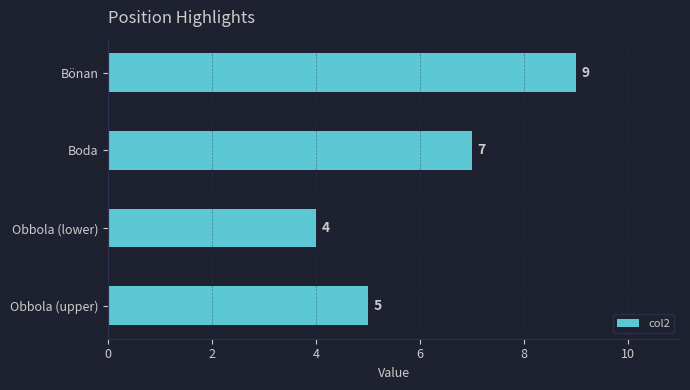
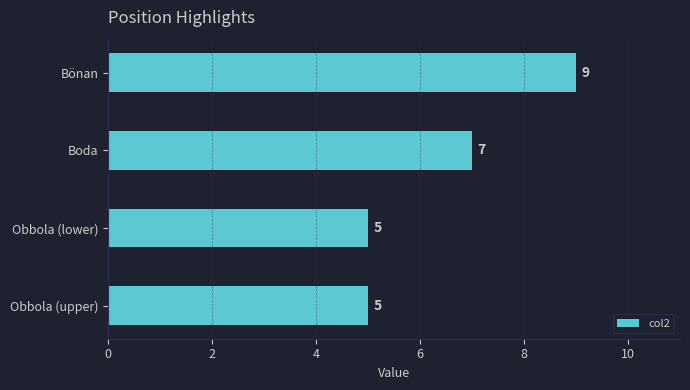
  {
    "Bönan": 9,
    "Boda": 7,
-   "Obbola (lower)": 4,
+   "Obbola (lower)": 5,
    "Obbola (upper)": 5
  }
